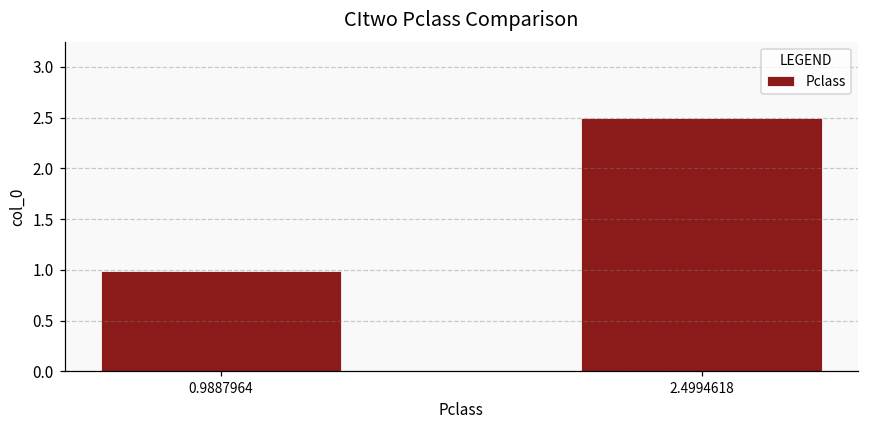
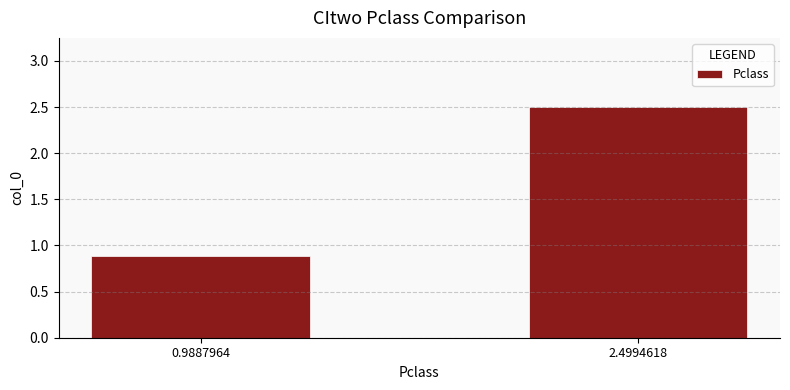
  {
-   "0.9887964": 1.0,
+   "0.9887964": 0.9,
    "2.4994618": 2.5
  }
